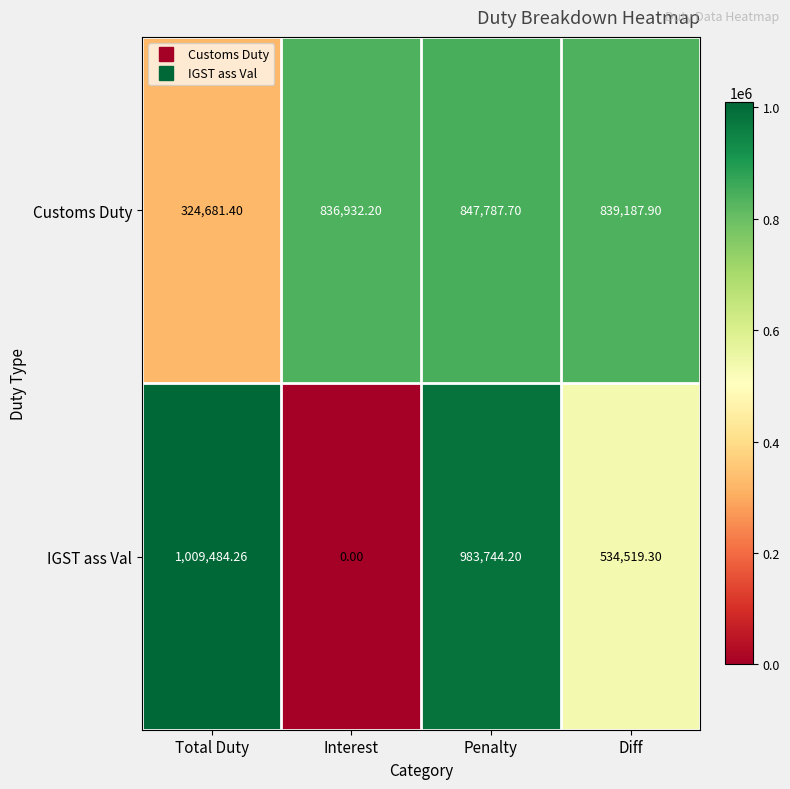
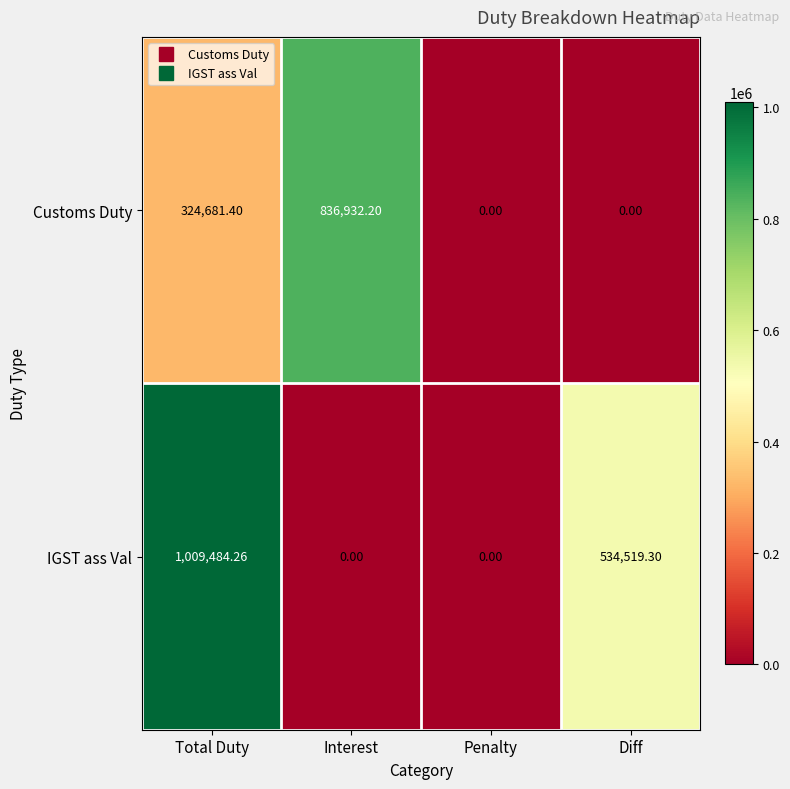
  {
    "Customs Duty": {
      "Total Duty": "324,681.40",
      "Interest": "836,932.20",
-     "Penalty": "847,787.70",
-     "Diff": "839,187.90"
+     "Penalty": "0.00",
+     "Diff": "0.00"
    },
    "IGST ass Val": {
      "Total Duty": "1,009,484.26",
      "Interest": "0.00",
-     "Penalty": "983,744.20",
+     "Penalty": "0.00",
      "Diff": "534,519.30"
    }
  }
